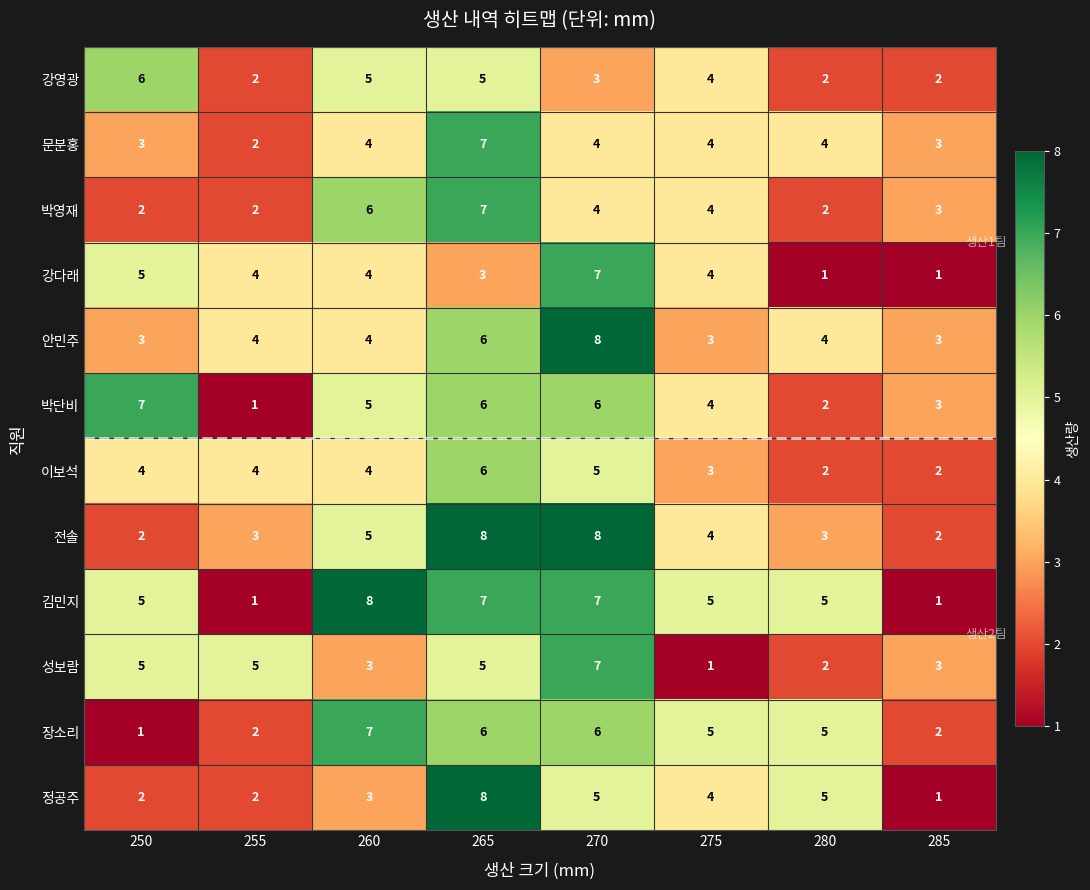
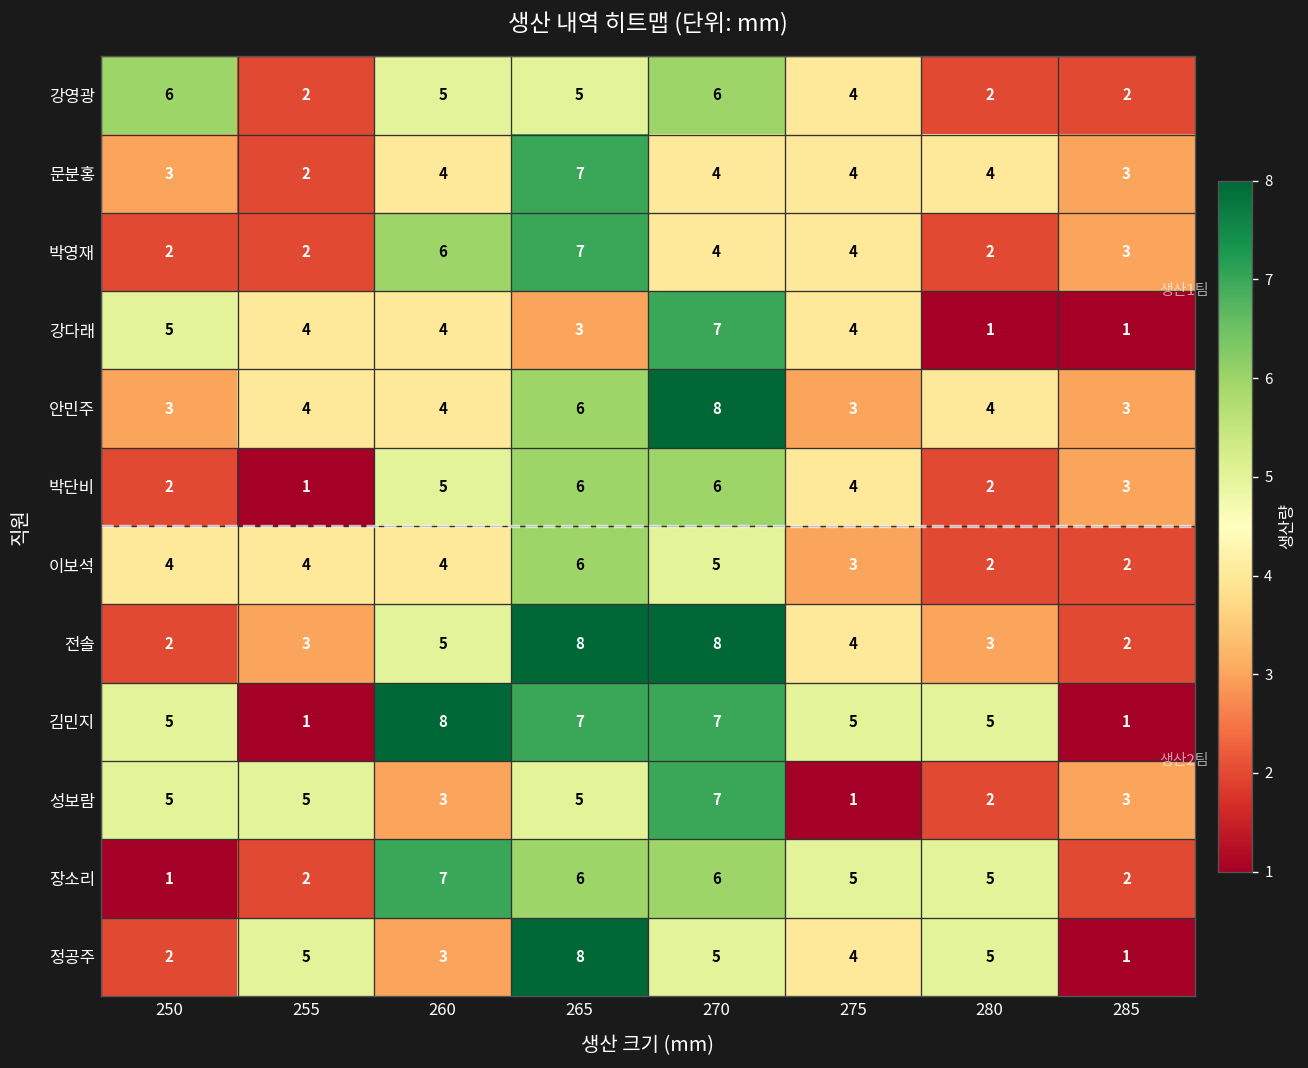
  {
    "강영광": {
      "250": 6,
      "255": 2,
      "260": 5,
      "265": 5,
-     "270": 3,
+     "270": 6,
      "275": 4,
      "280": 2,
      "285": 2
    },
    "문분홍": {
      "250": 3,
      "255": 2,
      "260": 4,
      "265": 7,
      "270": 4,
      "275": 4,
      "280": 4,
      "285": 3
    },
    "박영재": {
      "250": 2,
      "255": 2,
      "260": 6,
      "265": 7,
      "270": 4,
      "275": 4,
      "280": 2
    },
    "강다래": {
      "250": 5,
      "255": 4,
      "260": 4,
      "265": 3,
      "270": 7,
      "275": 4,
      "280": 1
    },
    "안민주": {
      "250": 3,
      "255": 4,
      "260": 4,
      "265": 6,
      "270": 8,
      "275": 3,
      "280": 4,
      "285": 3
    },
    "박단비": {
-     "250": 7,
+     "250": 2,
      "255": 1,
      "260": 5,
      "265": 6,
      "270": 6,
      "275": 4,
      "280": 2,
      "285": 3
    },
    "이보석": {
      "250": 4,
      "255": 4,
      "260": 4,
      "265": 6,
      "270": 5,
      "275": 3,
      "280": 2,
      "285": 2
    },
    "전솔": {
      "250": 2,
      "255": 3,
      "260": 5,
      "265": 8,
      "270": 8,
      "275": 4,
      "280": 3,
      "285": 2
    },
    "김민지": {
      "250": 5,
      "255": 1,
      "260": 8,
      "265": 7,
      "270": 7,
      "275": 5,
      "280": 5
    },
    "성보람": {
      "250": 5,
      "255": 5,
      "260": 3,
      "265": 5,
      "270": 7,
      "275": 1,
      "280": 2
    },
    "장소리": {
      "250": 1,
      "255": 2,
      "260": 7,
      "265": 6,
      "270": 6,
      "275": 5,
      "280": 5,
      "285": 2
    },
    "정공주": {
      "250": 2,
-     "255": 2,
+     "255": 5,
      "260": 3,
      "265": 8,
      "270": 5,
      "275": 4,
      "280": 5,
      "285": 1
    }
  }
